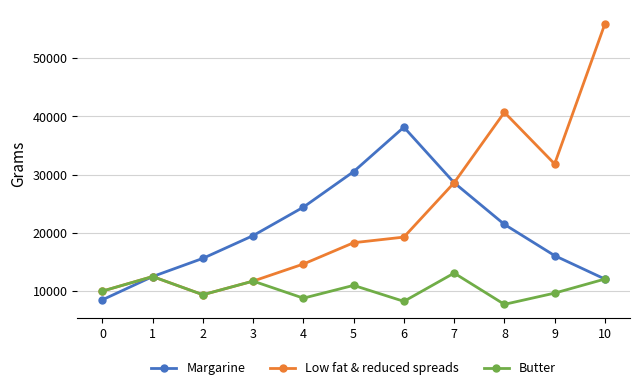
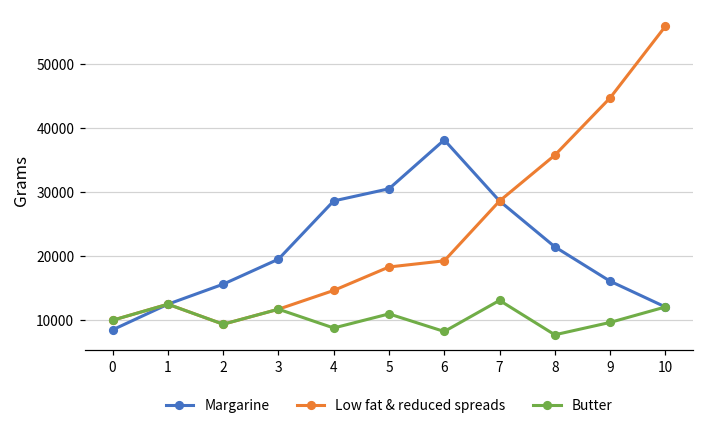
  {
    "Margarine": {
      "0": 9000,
      "2": 16000,
      "3": 20000,
-     "4": 24000,
+     "4": 29000,
      "5": 31000,
      "6": 38000,
      "8": 21000,
      "9": 16000
    },
    "Low fat & reduced spreads": {
      "4": 15000,
      "5": 18000,
      "6": 19000,
-     "8": 41000,
-     "9": 32000,
+     "8": 36000,
+     "9": 45000,
      "10": 56000
    },
    "Butter": {
      "4": 9000,
      "5": 11000,
      "6": 8000,
      "7": 13000,
      "8": 8000,
      "9": 10000
    }
  }
